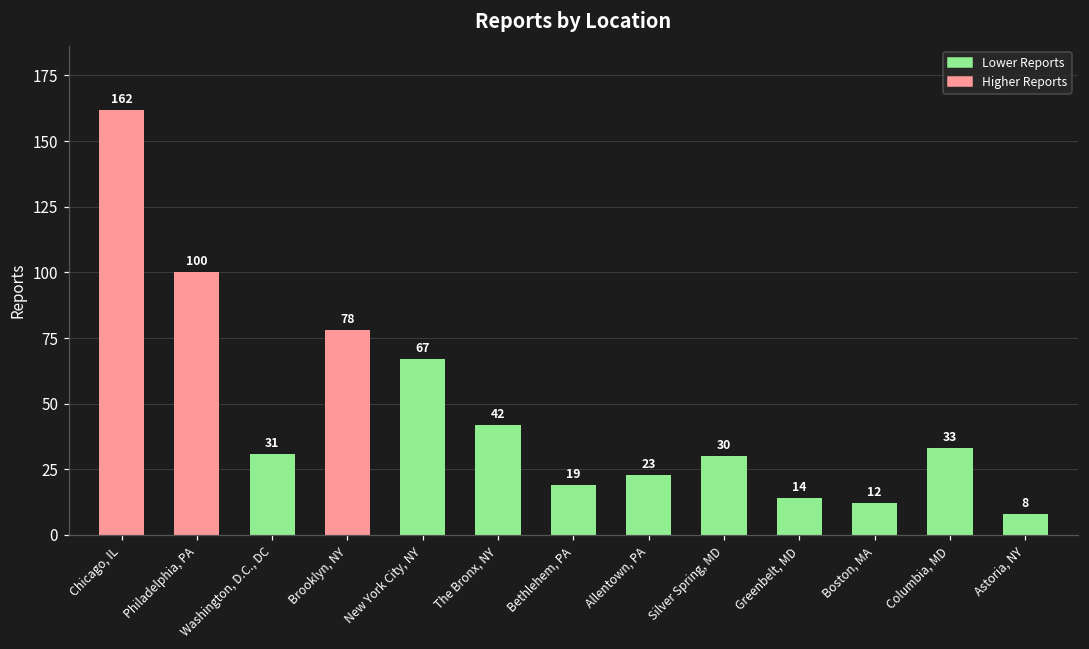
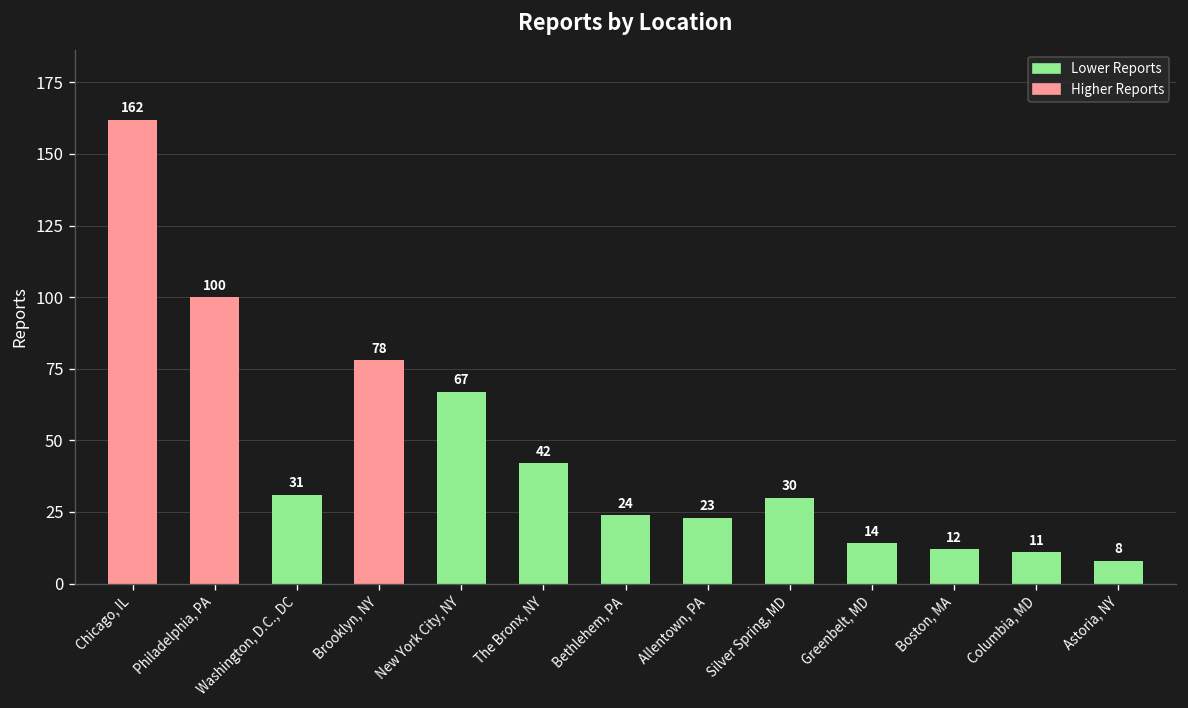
  {
    "Chicago, IL": 162,
    "Philadelphia, PA": 100,
    "Washington, D.C., DC": 31,
    "Brooklyn, NY": 78,
    "New York City, NY": 67,
    "The Bronx, NY": 42,
-   "Bethlehem, PA": 19,
+   "Bethlehem, PA": 24,
    "Allentown, PA": 23,
    "Silver Spring, MD": 30,
    "Greenbelt, MD": 14,
    "Boston, MA": 12,
-   "Columbia, MD": 33,
+   "Columbia, MD": 11,
    "Astoria, NY": 8
  }
